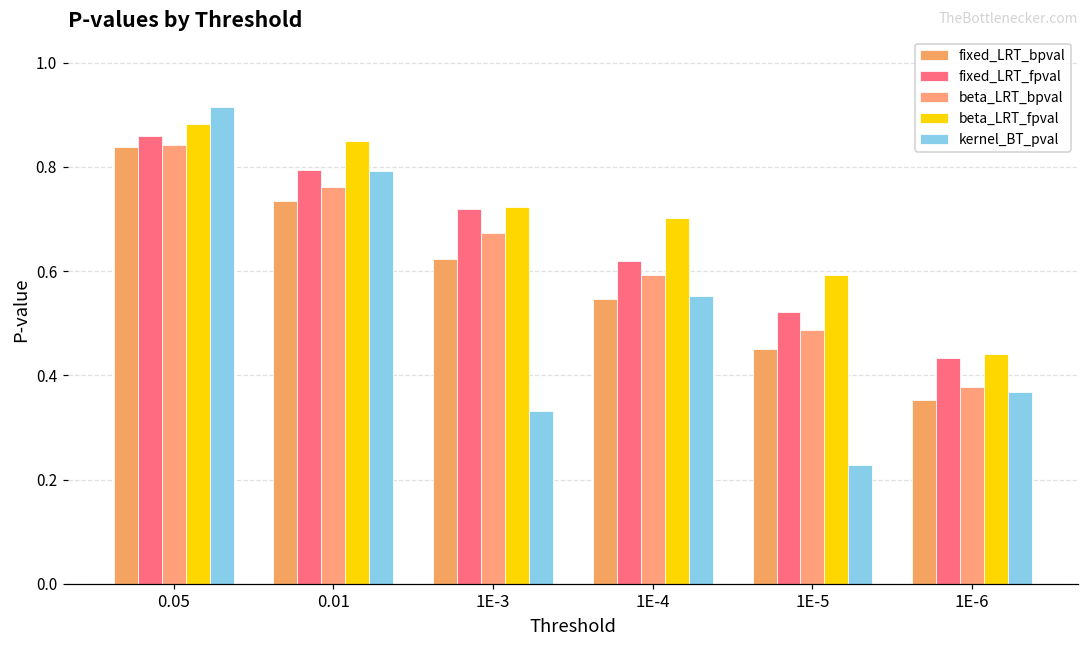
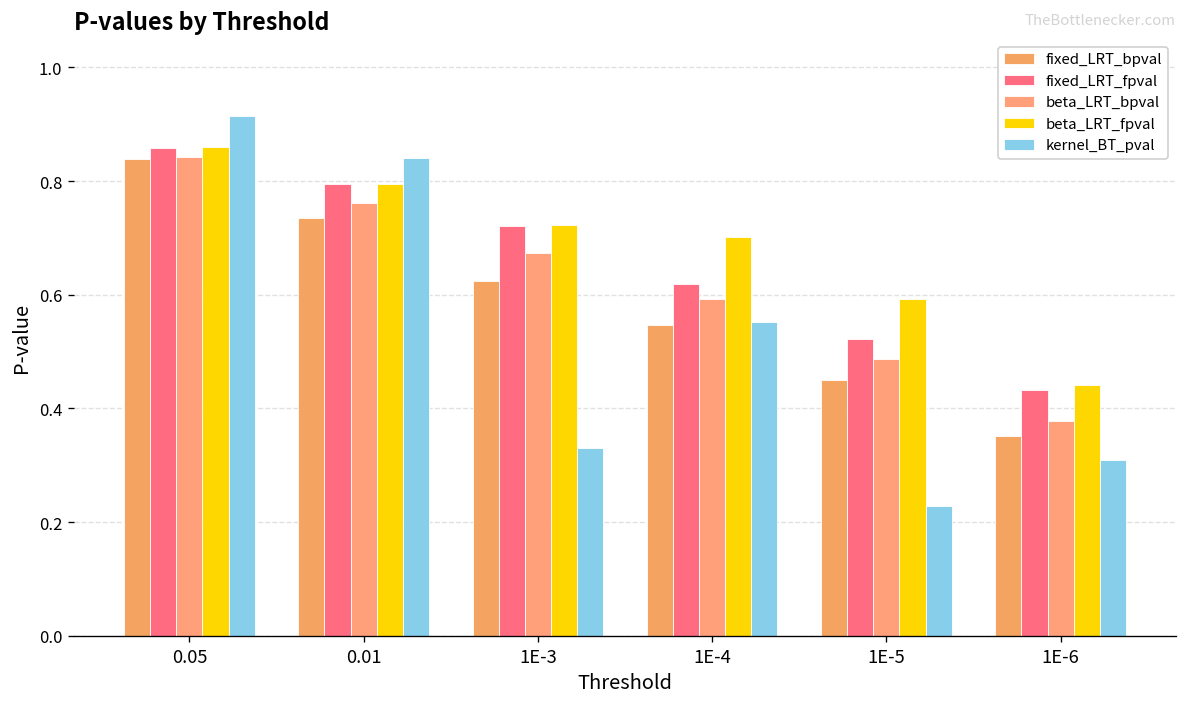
  {
    "beta_LRT_fpval": {
-     "0.05": 0.88,
-     "0.01": 0.85,
+     "0.05": 0.86,
+     "0.01": 0.80,
      "1E-3": 0.72,
      "1E-4": 0.70,
      "1E-5": 0.59,
      "1E-6": 0.44
    },
    "kernel_BT_pval": {
      "0.05": 0.92,
-     "0.01": 0.79,
+     "0.01": 0.84,
      "1E-3": 0.33,
      "1E-4": 0.55,
      "1E-5": 0.23,
-     "1E-6": 0.37
+     "1E-6": 0.31
    }
  }
